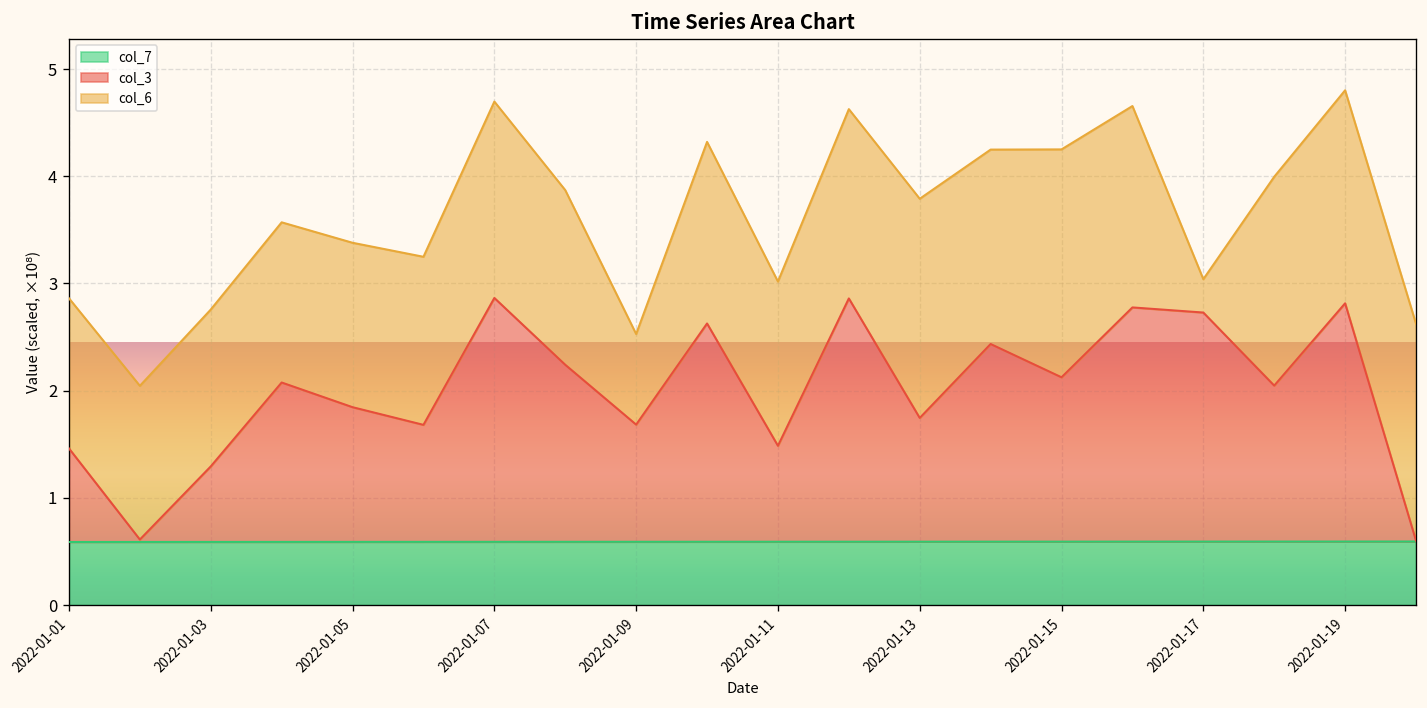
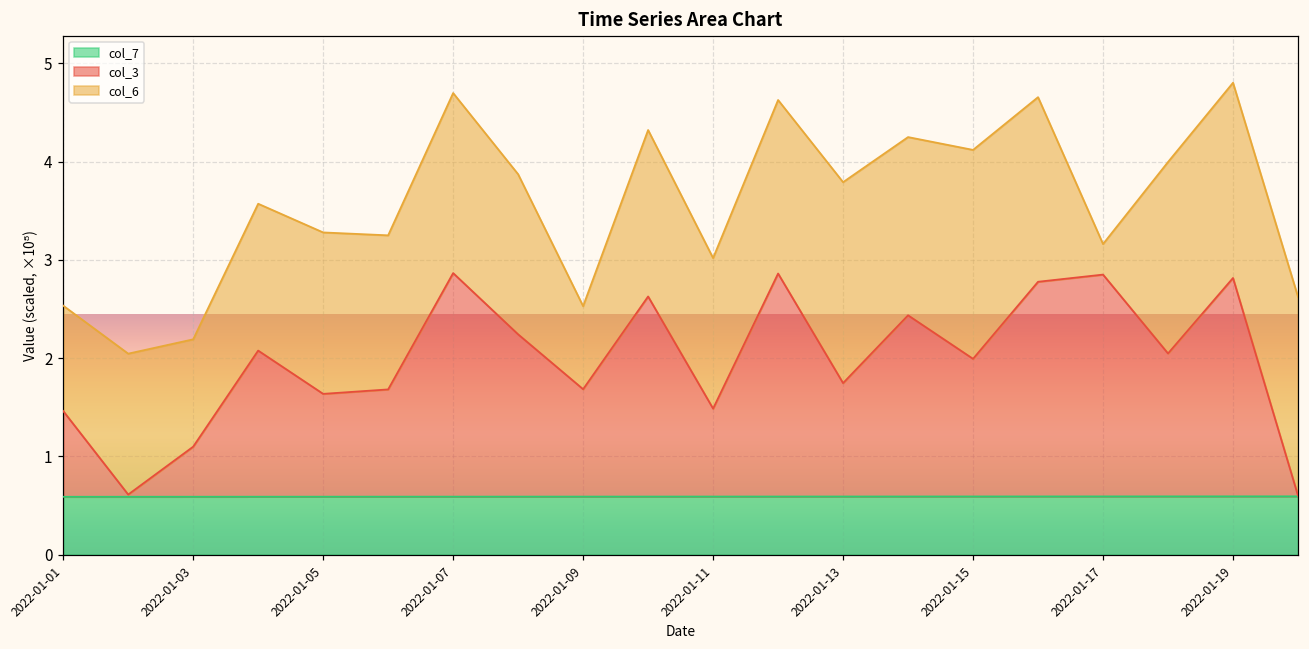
  {
    "col_7": {
      "2022-01-01": 0.6,
      "2022-01-03": 0.6,
      "2022-01-05": 0.6,
      "2022-01-07": 0.6,
      "2022-01-09": 0.6,
      "2022-01-11": 0.6,
      "2022-01-13": 0.6,
      "2022-01-15": 0.6,
      "2022-01-17": 0.6,
      "2022-01-19": 0.6
    },
    "col_3": {
      "2022-01-01": 0.9,
-     "2022-01-03": 0.7,
-     "2022-01-05": 1.3,
+     "2022-01-03": 0.5,
+     "2022-01-05": 1.0,
      "2022-01-07": 2.3,
      "2022-01-09": 1.1,
      "2022-01-11": 0.9,
      "2022-01-13": 1.2,
-     "2022-01-15": 1.5,
-     "2022-01-17": 2.1,
+     "2022-01-15": 1.4,
+     "2022-01-17": 2.3,
      "2022-01-19": 2.2
    },
    "col_6": {
-     "2022-01-01": 1.4,
-     "2022-01-03": 1.5,
-     "2022-01-05": 1.5,
+     "2022-01-01": 1.1,
+     "2022-01-03": 1.1,
+     "2022-01-05": 1.6,
      "2022-01-07": 1.8,
      "2022-01-09": 0.8,
      "2022-01-11": 1.5,
      "2022-01-13": 2.0,
      "2022-01-15": 2.1,
      "2022-01-17": 0.3,
      "2022-01-19": 2.0
    }
  }
